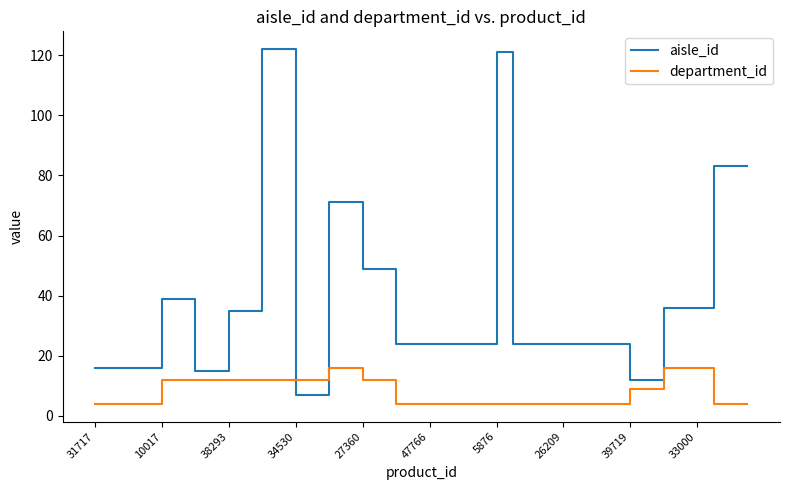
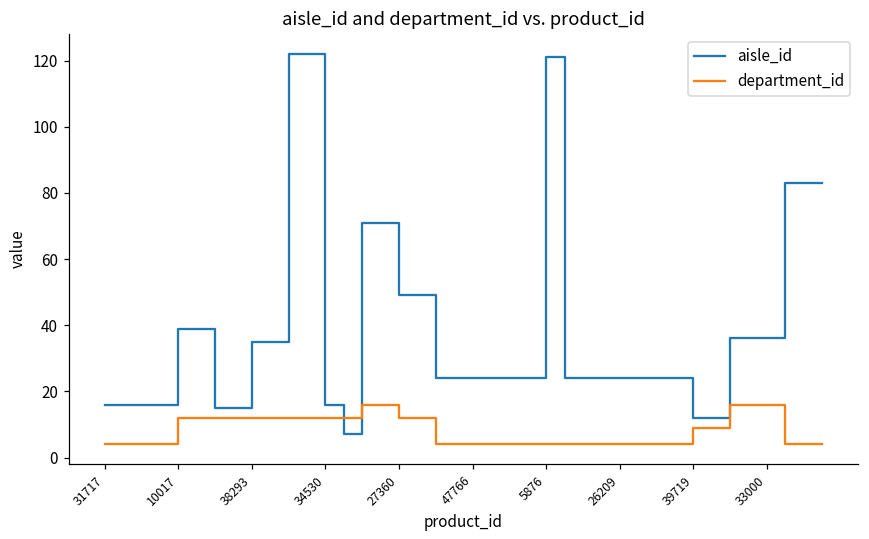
  {
    "aisle_id": {
      "31717": 16,
      "10017": 39,
      "38293": 35,
-     "34530": 7,
+     "34530": 16,
      "27360": 49,
      "47766": 24,
      "5876": 121,
      "26209": 24,
      "39719": 12,
      "33000": 36
    },
    "department_id": {
      "31717": 4,
      "10017": 12,
      "38293": 12,
      "34530": 12,
      "27360": 12,
      "47766": 4,
      "5876": 4,
      "26209": 4,
      "39719": 9,
      "33000": 16
    }
  }
